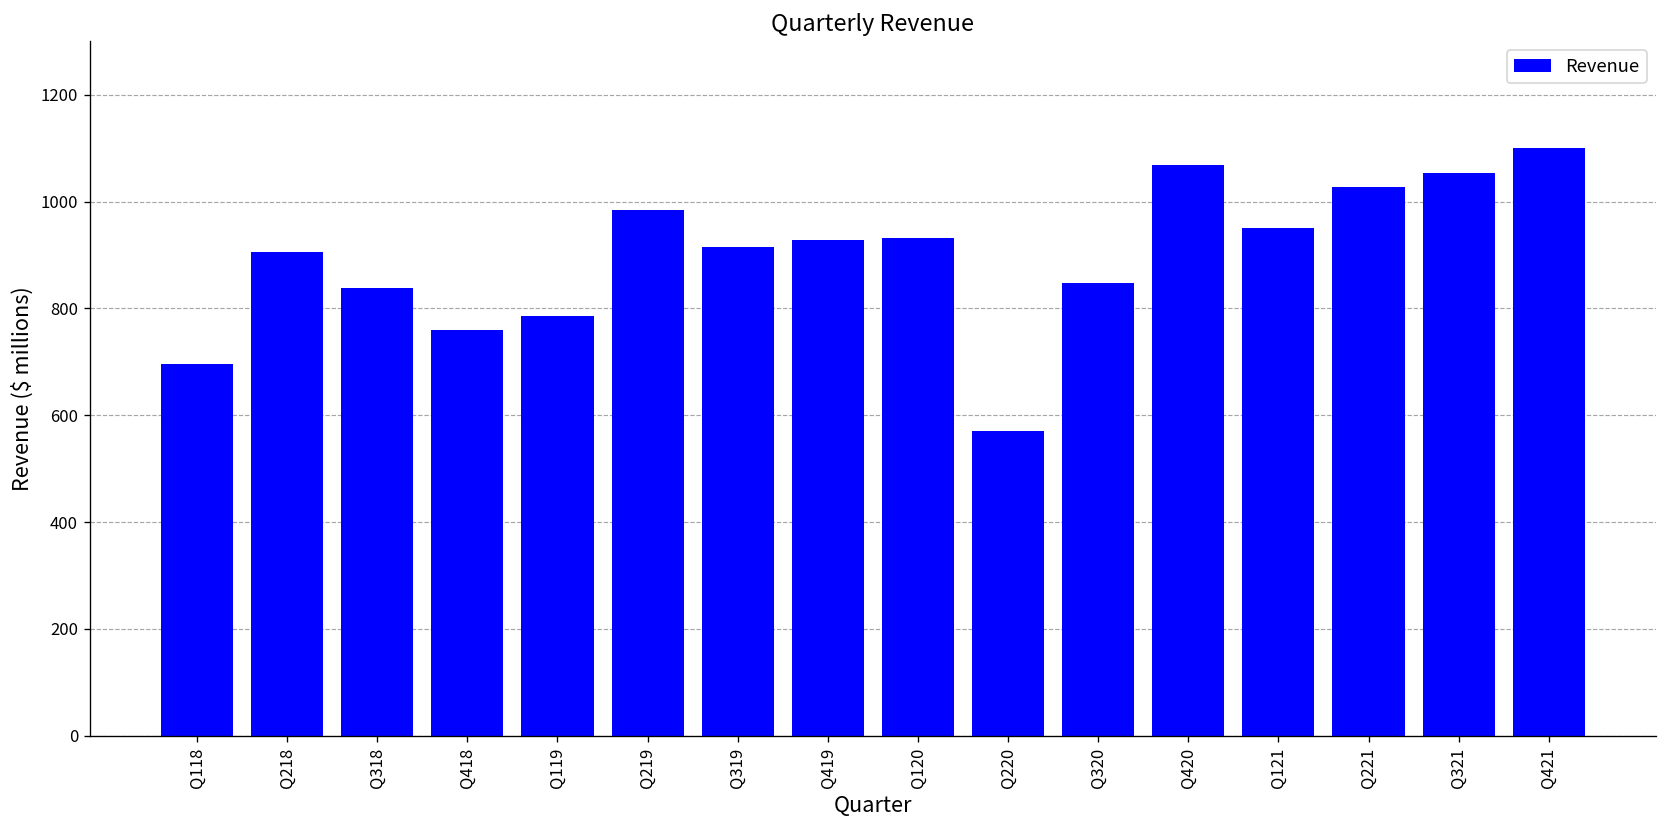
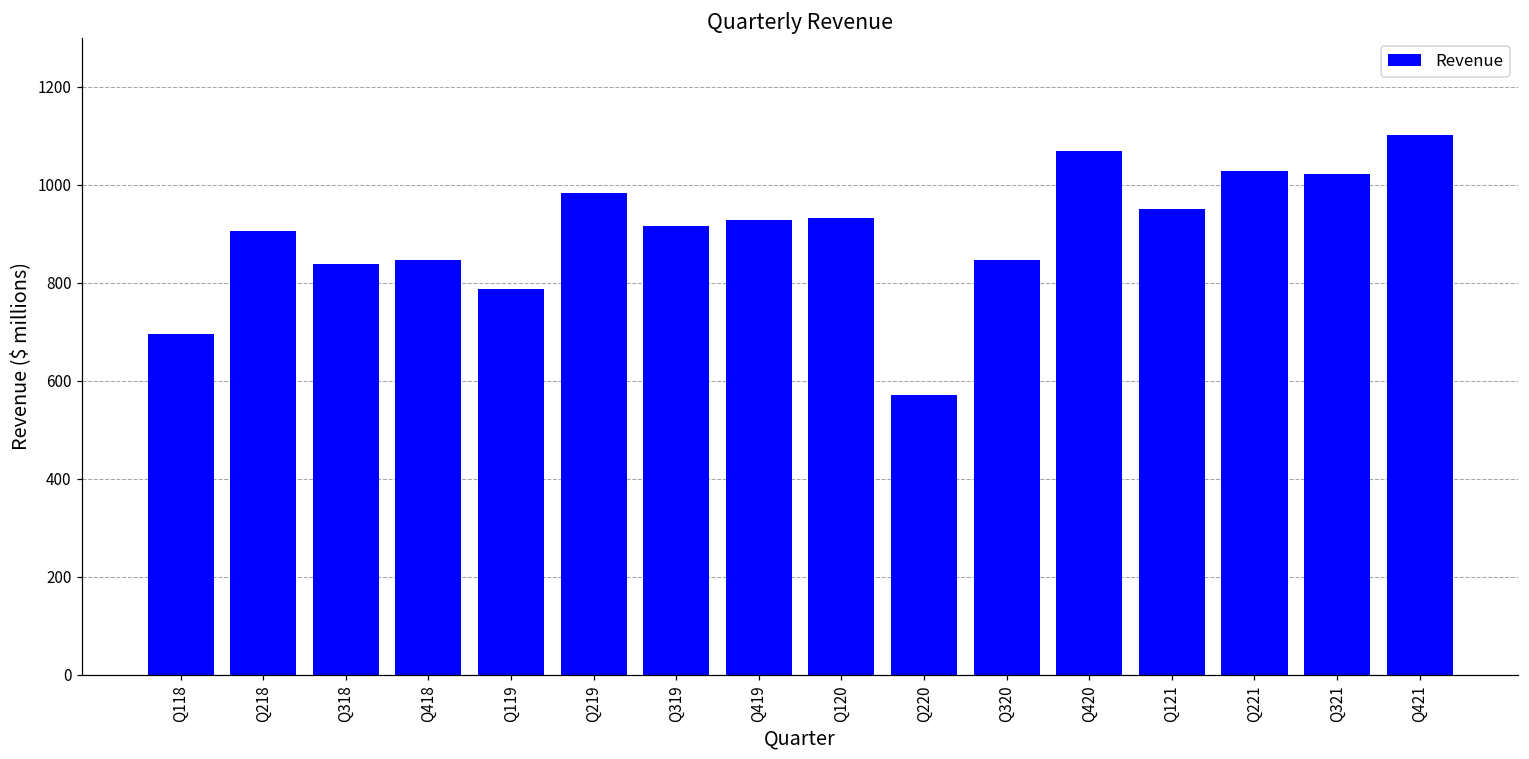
  {
    "Q118": 700,
    "Q218": 910,
    "Q318": 840,
-   "Q418": 760,
+   "Q418": 850,
    "Q119": 790,
    "Q219": 980,
    "Q319": 920,
    "Q419": 930,
    "Q120": 930,
    "Q220": 570,
    "Q320": 850,
    "Q420": 1070,
    "Q121": 950,
    "Q221": 1030,
-   "Q321": 1050,
+   "Q321": 1020,
    "Q421": 1100
  }
